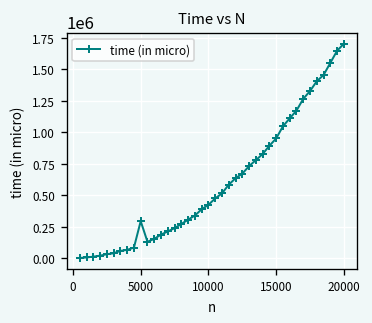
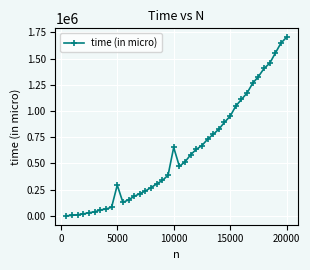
  {
    "5000": 290000,
-   "10000": 420000,
+   "10000": 650000,
    "15000": 950000,
    "20000": 1700000
  }
